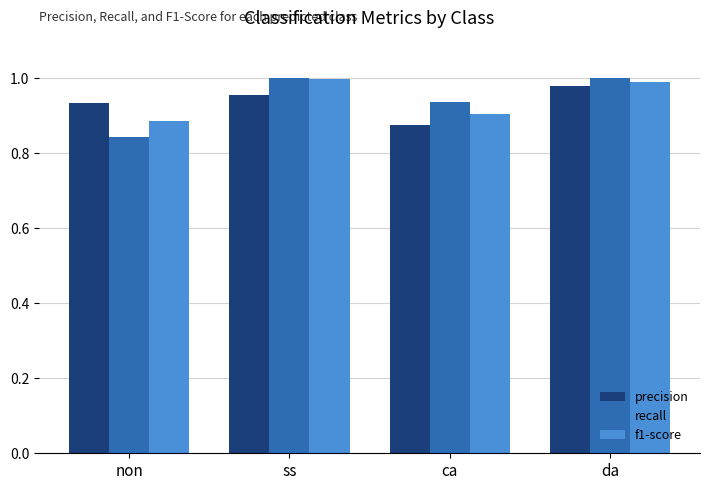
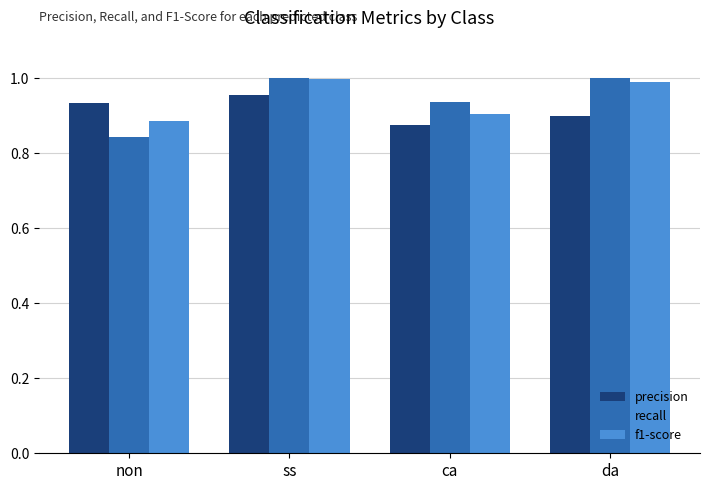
  {
    "precision": {
      "non": 0.93,
      "ss": 0.96,
      "ca": 0.88,
-     "da": 0.98
+     "da": 0.90
    }
  }
